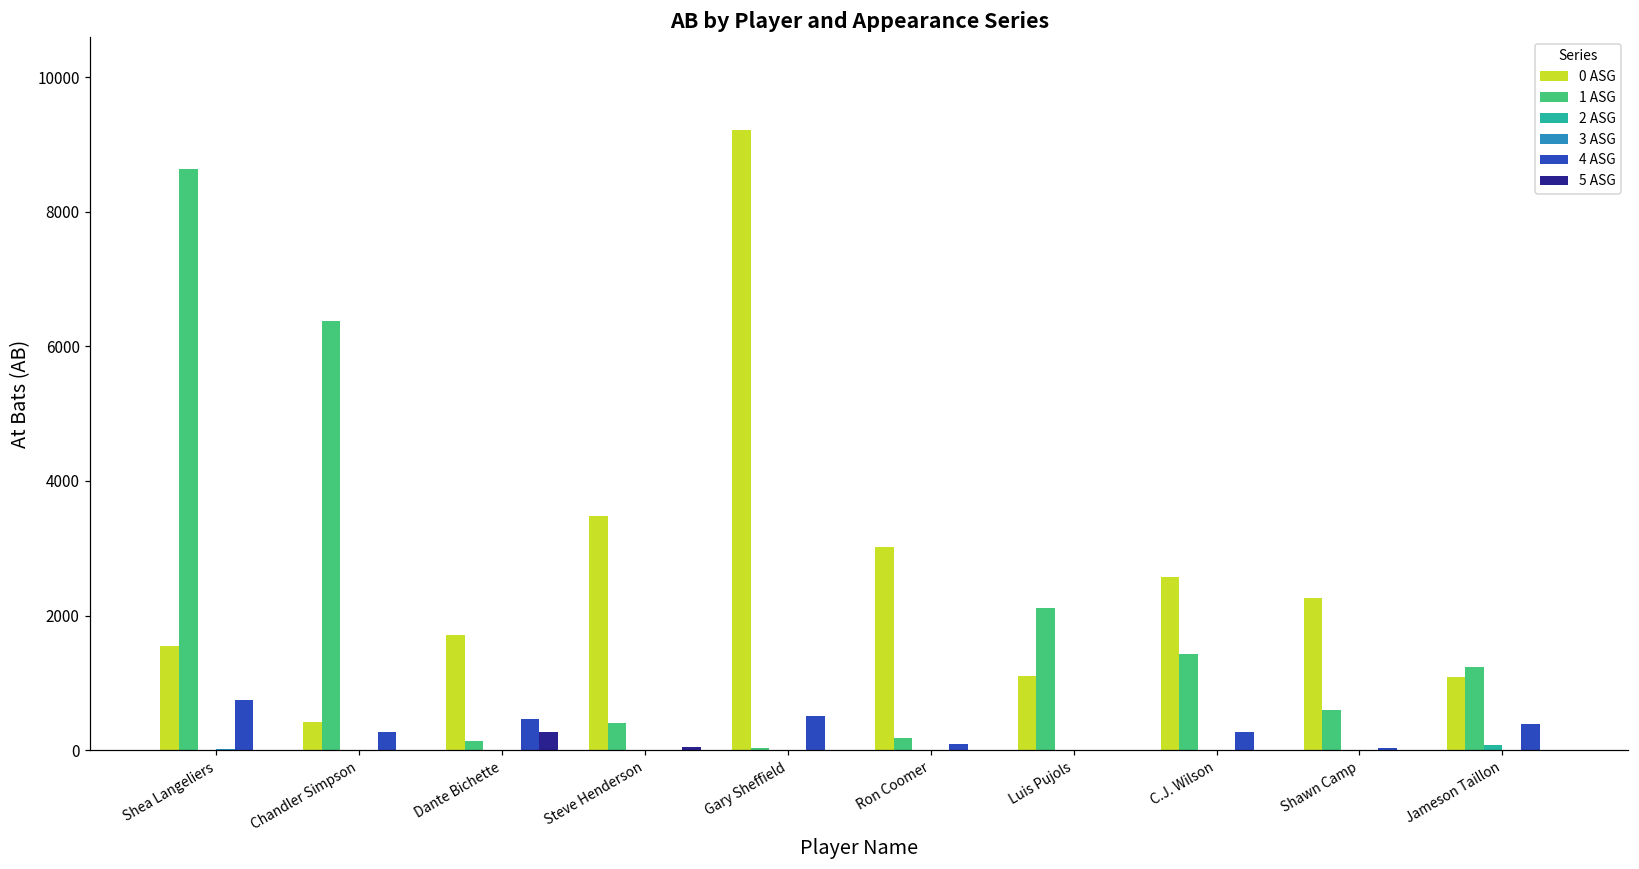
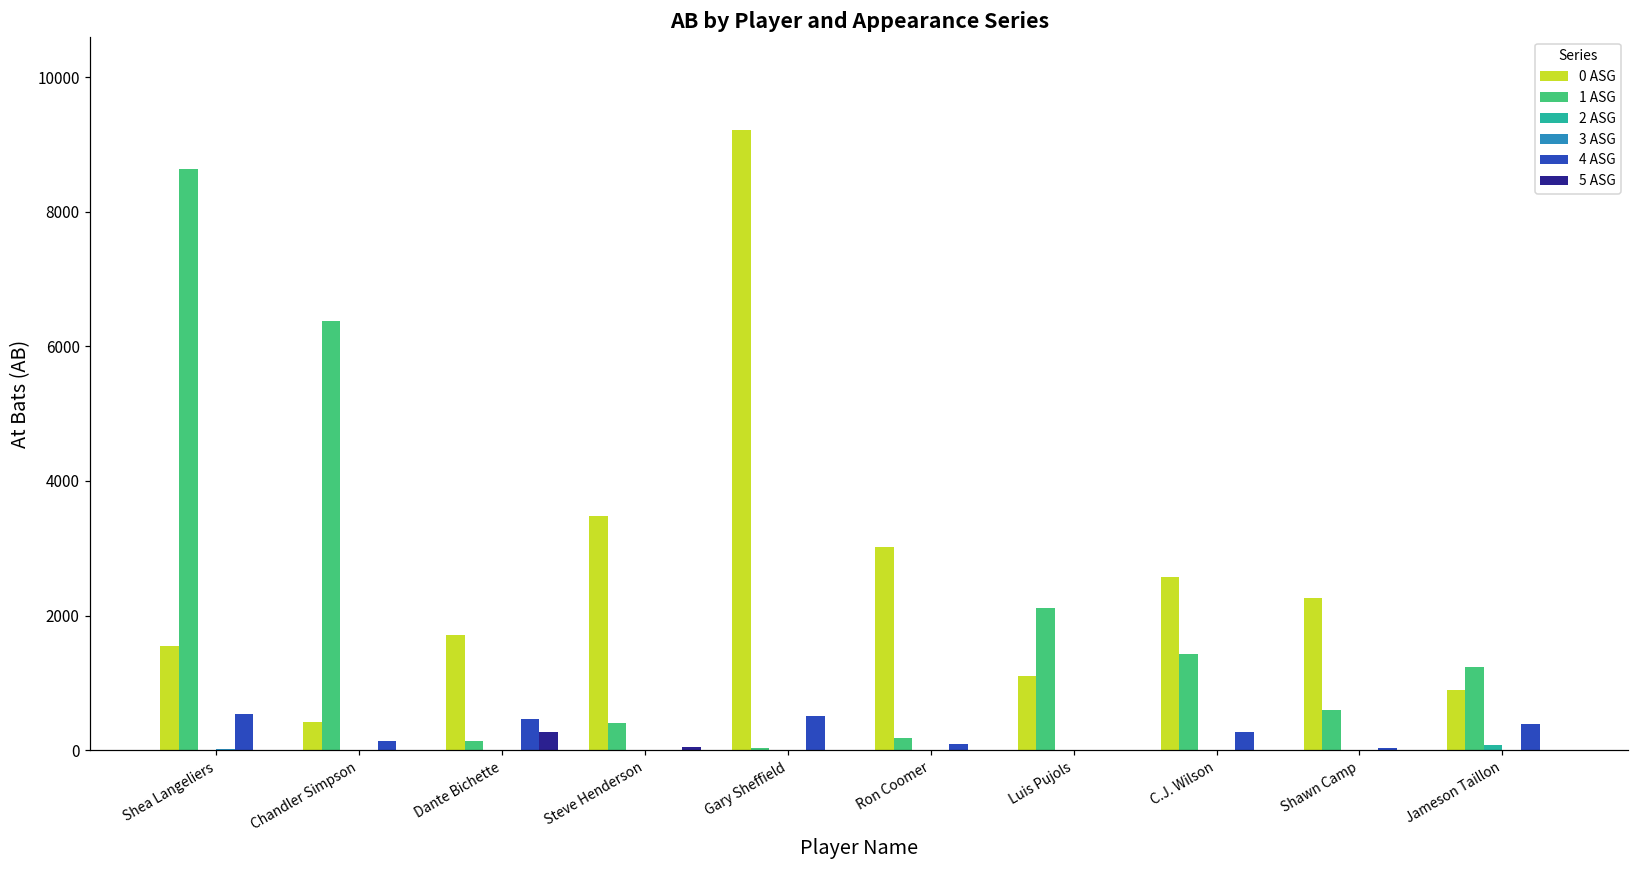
  {
    "0 ASG": {
      "Shea Langeliers": 1600,
      "Chandler Simpson": 400,
      "Dante Bichette": 1700,
      "Steve Henderson": 3500,
      "Gary Sheffield": 9200,
      "Ron Coomer": 3000,
      "Luis Pujols": 1100,
      "C.J. Wilson": 2600,
      "Shawn Camp": 2300,
-     "Jameson Taillon": 1100
+     "Jameson Taillon": 900
    },
    "4 ASG": {
-     "Shea Langeliers": 700,
-     "Chandler Simpson": 300,
+     "Shea Langeliers": 500,
+     "Chandler Simpson": 100,
      "Dante Bichette": 500,
      "Steve Henderson": 0,
      "Gary Sheffield": 500,
      "Ron Coomer": 100,
      "C.J. Wilson": 300,
      "Jameson Taillon": 400
    },
    "5 ASG": {
      "Shea Langeliers": 0,
      "Chandler Simpson": 0,
      "Dante Bichette": 300,
      "Steve Henderson": 0,
      "Gary Sheffield": 0,
      "Ron Coomer": 0,
      "Luis Pujols": 0,
      "C.J. Wilson": 0,
      "Shawn Camp": 0,
      "Jameson Taillon": 0
    }
  }
